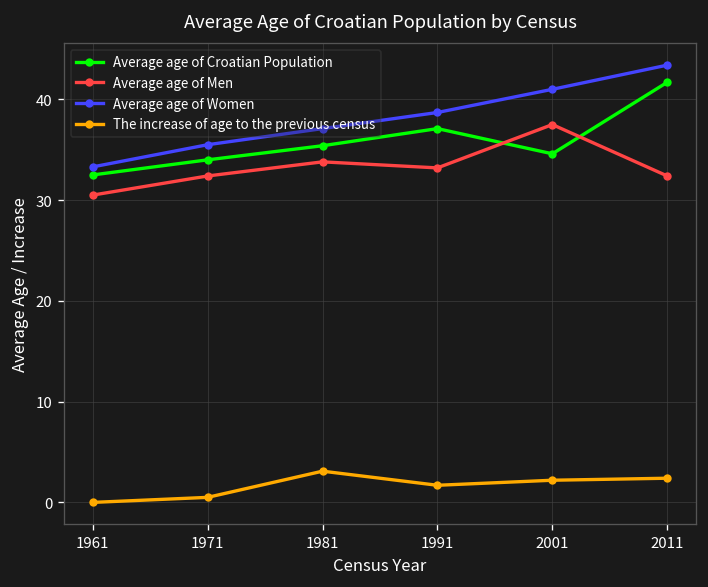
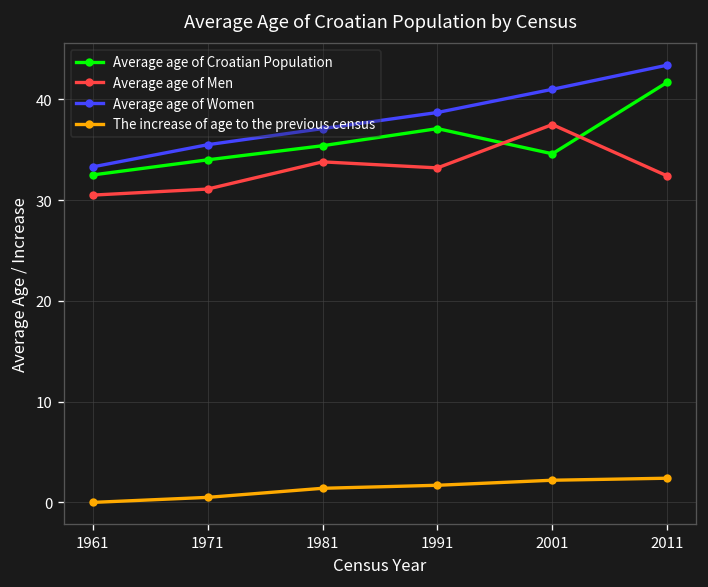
  {
    "Average age of Croatian Population": {
      "1961": 33,
      "1971": 34,
      "1981": 35,
      "1991": 37,
      "2001": 35,
      "2011": 42
    },
    "Average age of Men": {
      "1961": 31,
-     "1971": 32,
+     "1971": 31,
      "1981": 34,
      "1991": 33,
      "2001": 38,
      "2011": 32
    },
    "Average age of Women": {
      "1961": 33,
      "1971": 36,
      "1991": 39,
      "2001": 41,
      "2011": 43
    },
    "The increase of age to the previous census": {
      "1961": 0,
      "1971": 1,
-     "1981": 3,
+     "1981": 1,
      "1991": 2,
      "2001": 2,
      "2011": 2
    }
  }
